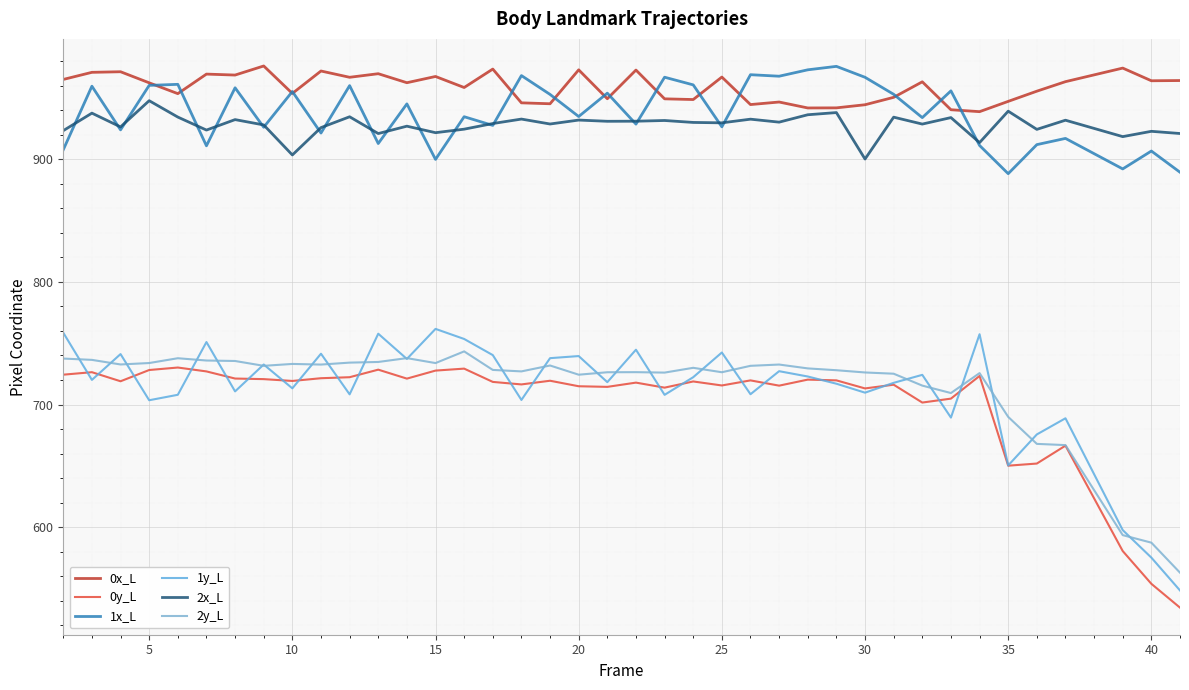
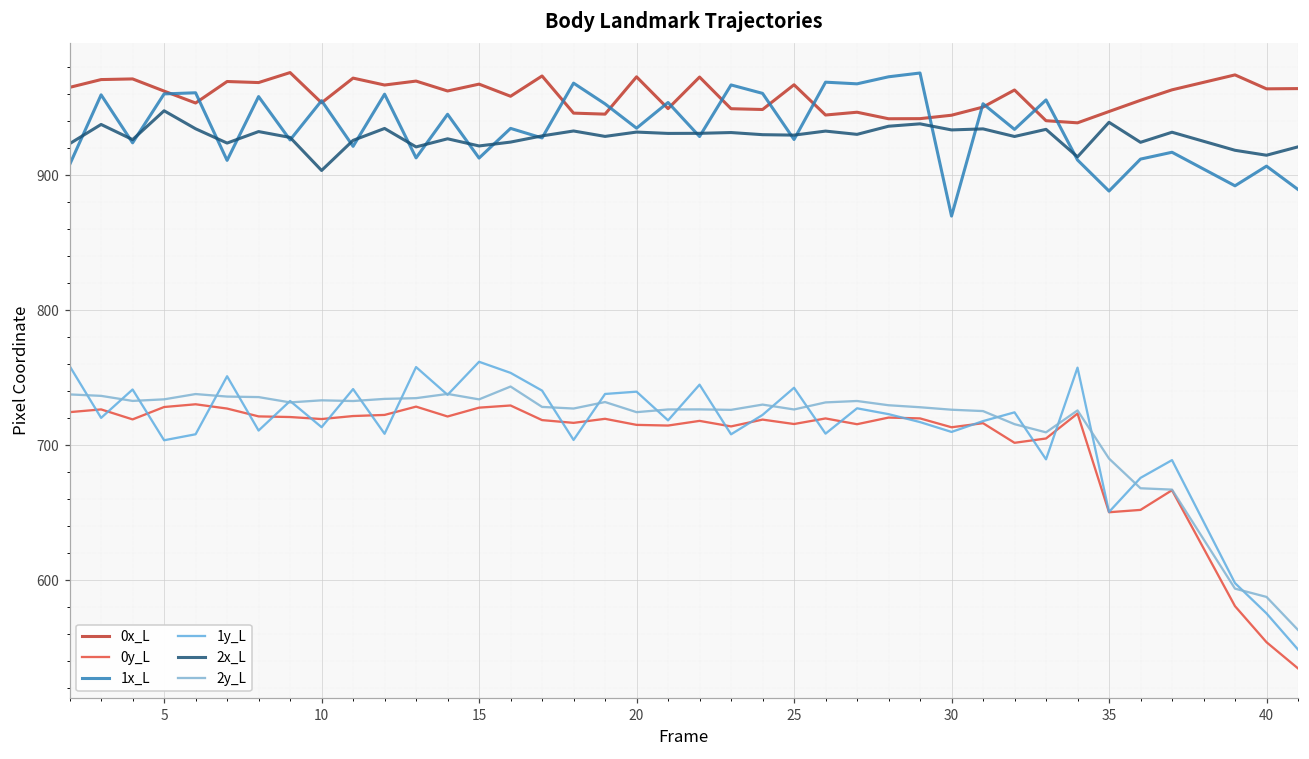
  {
    "1x_L": {
      "5": 960,
-     "15": 900,
+     "15": 913,
      "20": 935,
      "25": 926,
-     "30": 967,
+     "30": 870,
      "35": 888,
      "40": 907
    },
    "2x_L": {
      "5": 948,
      "10": 903,
      "15": 922,
      "20": 932,
      "25": 930,
-     "30": 900,
+     "30": 933,
      "35": 939,
-     "40": 923
+     "40": 915
    }
  }
